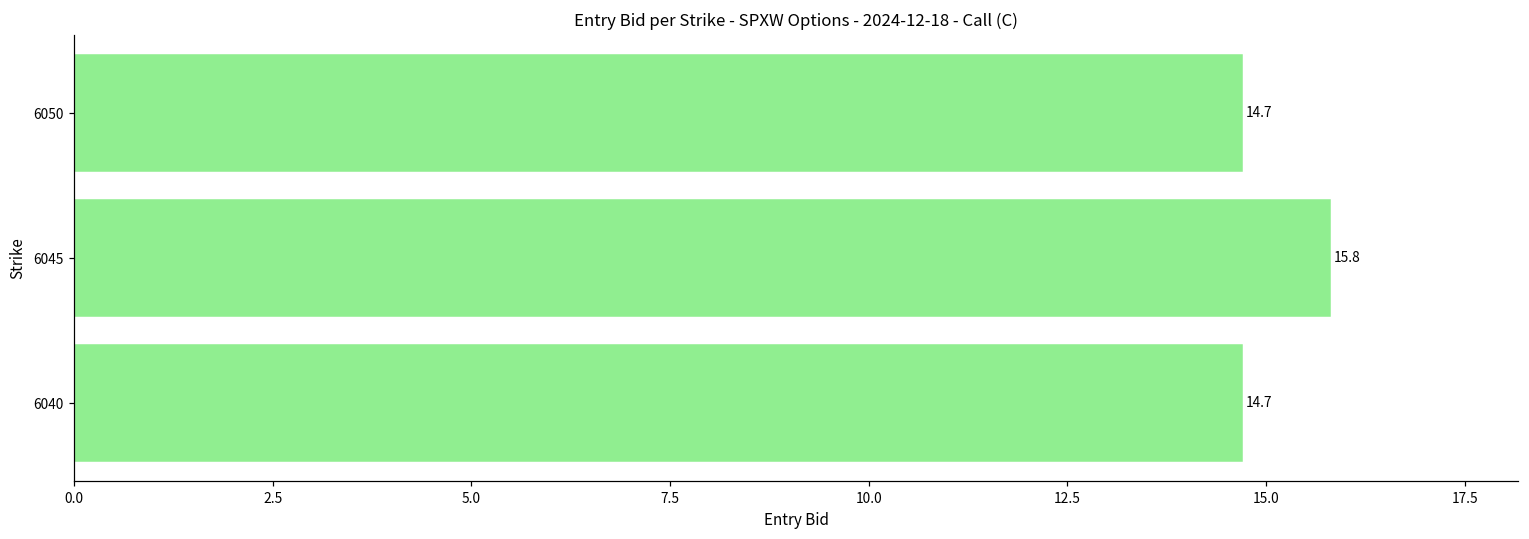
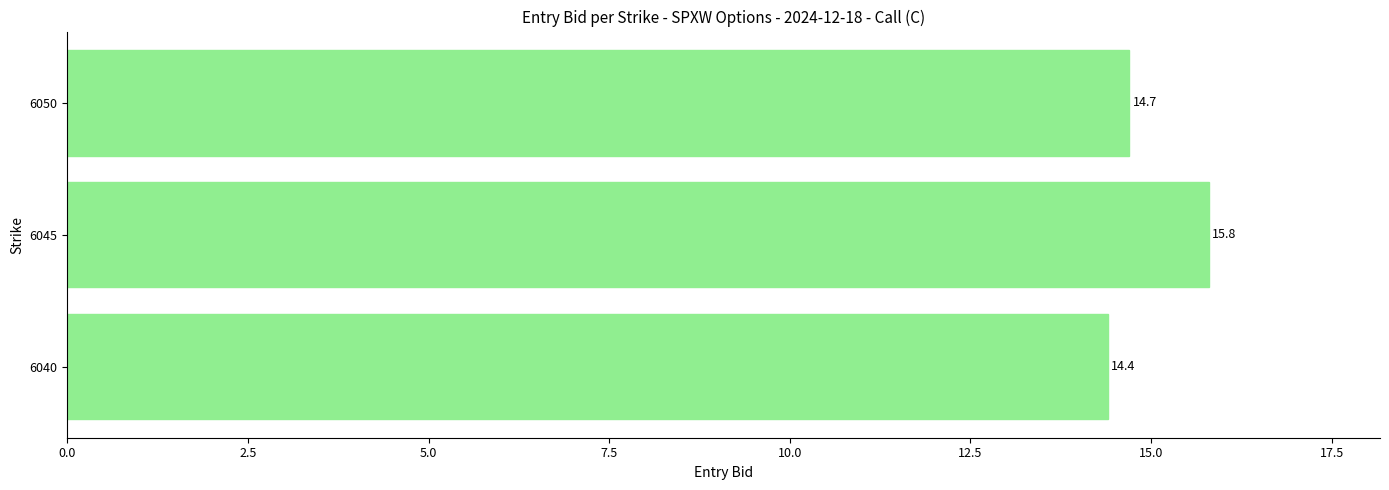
  {
    "6050": 14.7,
    "6045": 15.8,
-   "6040": 14.7
+   "6040": 14.4
  }
